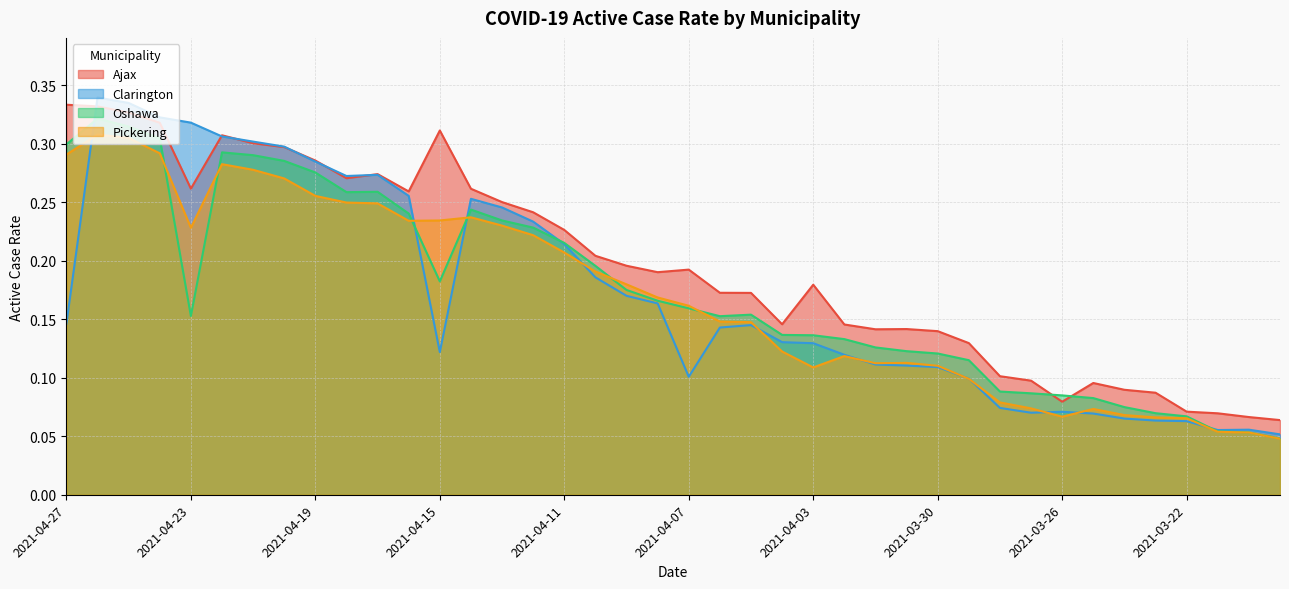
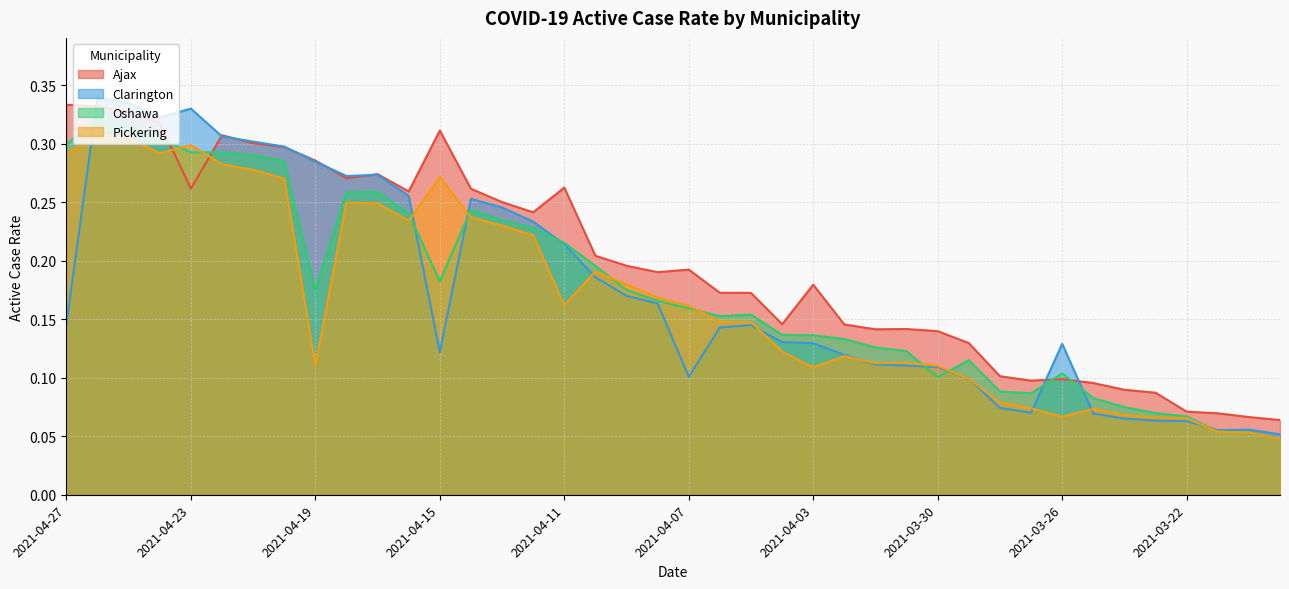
  {
    "Ajax": {
      "2021-04-27": 0.333,
      "2021-04-23": 0.262,
      "2021-04-15": 0.311,
-     "2021-04-11": 0.226,
+     "2021-04-11": 0.263,
      "2021-04-07": 0.192,
      "2021-04-03": 0.180,
      "2021-03-30": 0.140,
-     "2021-03-26": 0.080,
+     "2021-03-26": 0.099,
      "2021-03-22": 0.071
    },
    "Clarington": {
      "2021-04-27": 0.146,
-     "2021-04-23": 0.318,
+     "2021-04-23": 0.330,
      "2021-04-15": 0.122,
      "2021-04-07": 0.101,
      "2021-04-03": 0.130,
-     "2021-03-26": 0.071,
+     "2021-03-26": 0.129,
      "2021-03-22": 0.063
    },
    "Oshawa": {
      "2021-04-27": 0.299,
-     "2021-04-23": 0.153,
-     "2021-04-19": 0.275,
+     "2021-04-23": 0.293,
+     "2021-04-19": 0.175,
      "2021-04-15": 0.182,
      "2021-04-03": 0.136,
-     "2021-03-30": 0.121,
-     "2021-03-26": 0.085
+     "2021-03-30": 0.101,
+     "2021-03-26": 0.104
    },
    "Pickering": {
      "2021-04-27": 0.291,
-     "2021-04-23": 0.228,
-     "2021-04-19": 0.255,
-     "2021-04-15": 0.234,
-     "2021-04-11": 0.207,
+     "2021-04-23": 0.299,
+     "2021-04-19": 0.111,
+     "2021-04-15": 0.272,
+     "2021-04-11": 0.162,
      "2021-04-03": 0.109,
      "2021-03-26": 0.067
    }
  }
